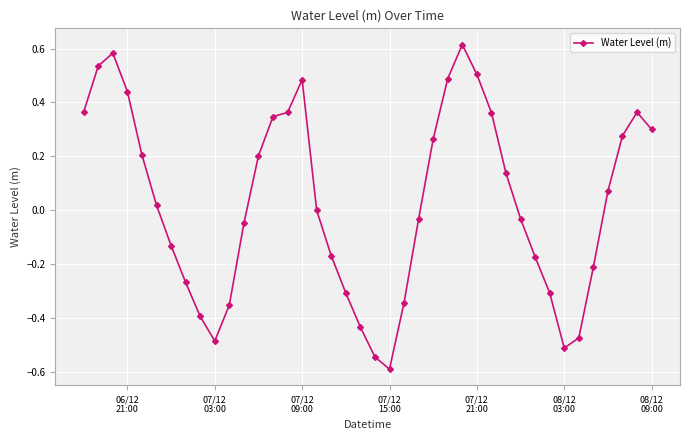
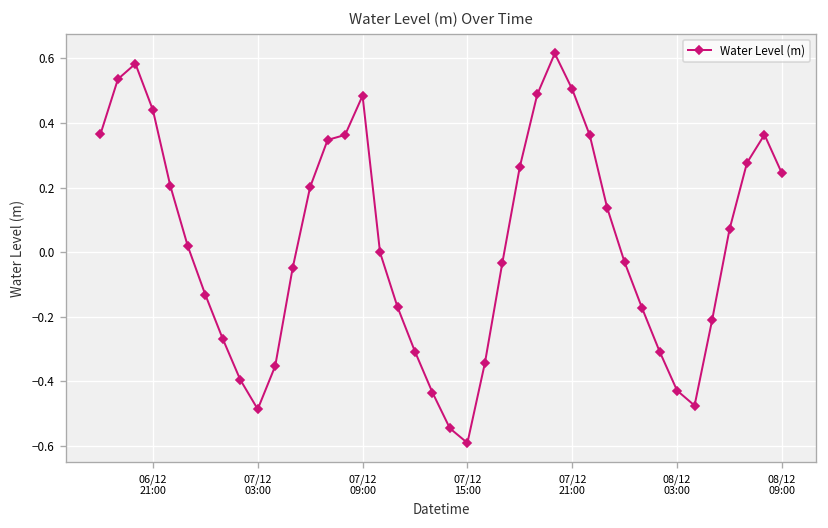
  {
    "06/12 21:00": 0.44,
    "07/12 03:00": -0.49,
    "07/12 09:00": 0.48,
    "07/12 15:00": -0.59,
    "07/12 21:00": 0.50,
-   "08/12 03:00": -0.51,
-   "08/12 09:00": 0.30
+   "08/12 03:00": -0.43,
+   "08/12 09:00": 0.24
  }
